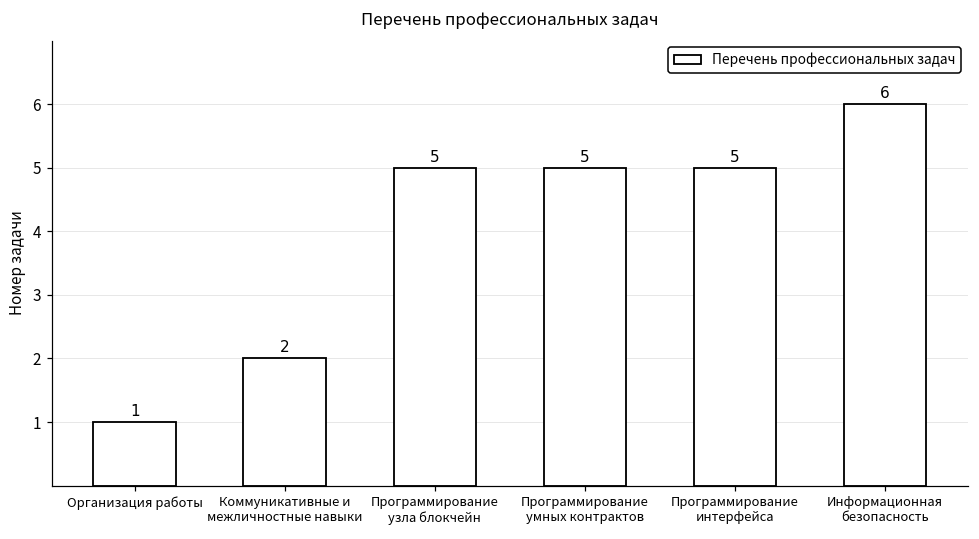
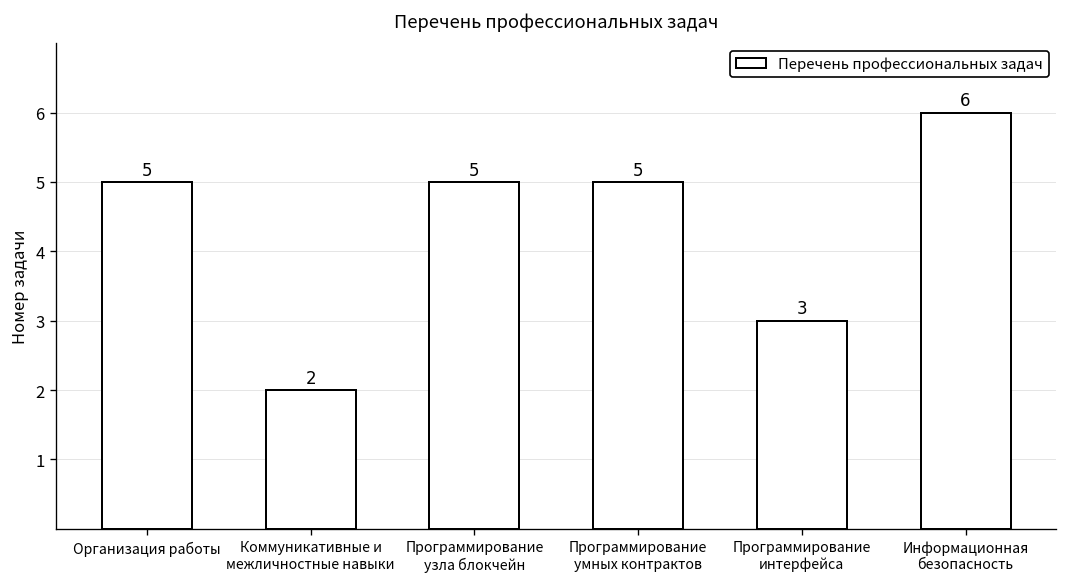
  {
-   "Организация работы": 1,
+   "Организация работы": 5,
    "Коммуникативные и межличностные навыки": 2,
    "Программирование узла блокчейн": 5,
    "Программирование умных контрактов": 5,
-   "Программирование интерфейса": 5,
+   "Программирование интерфейса": 3,
    "Информационная безопасность": 6
  }
